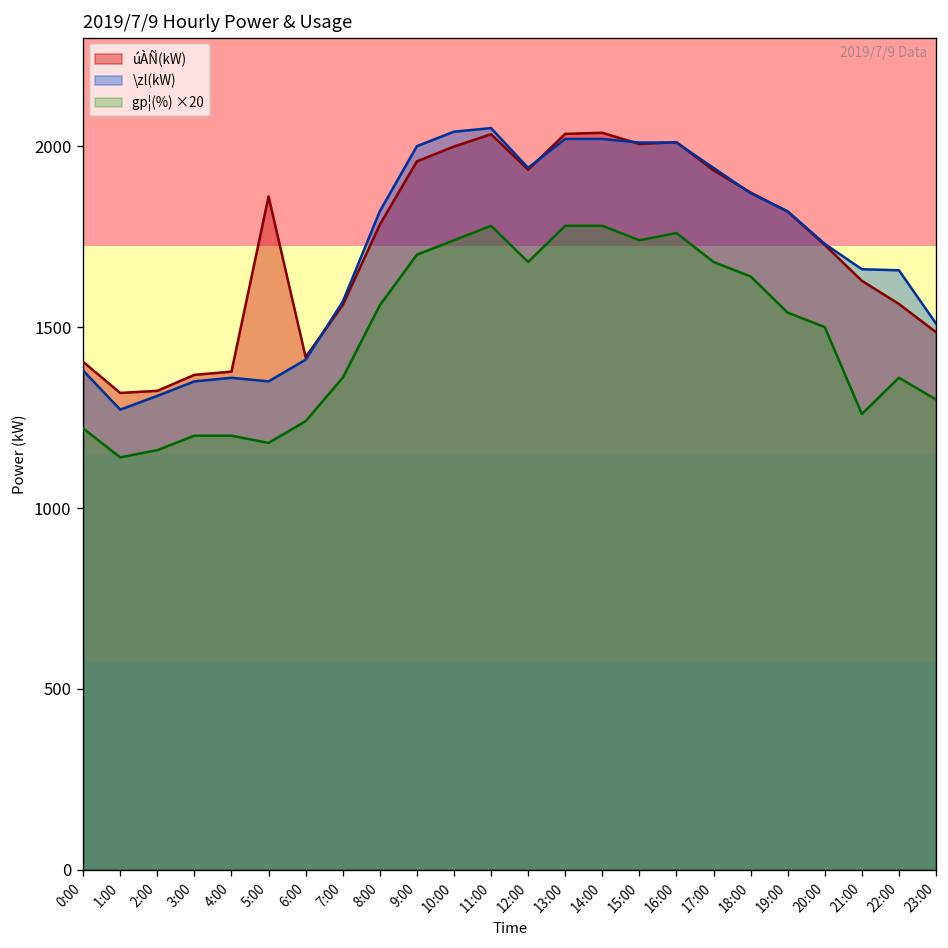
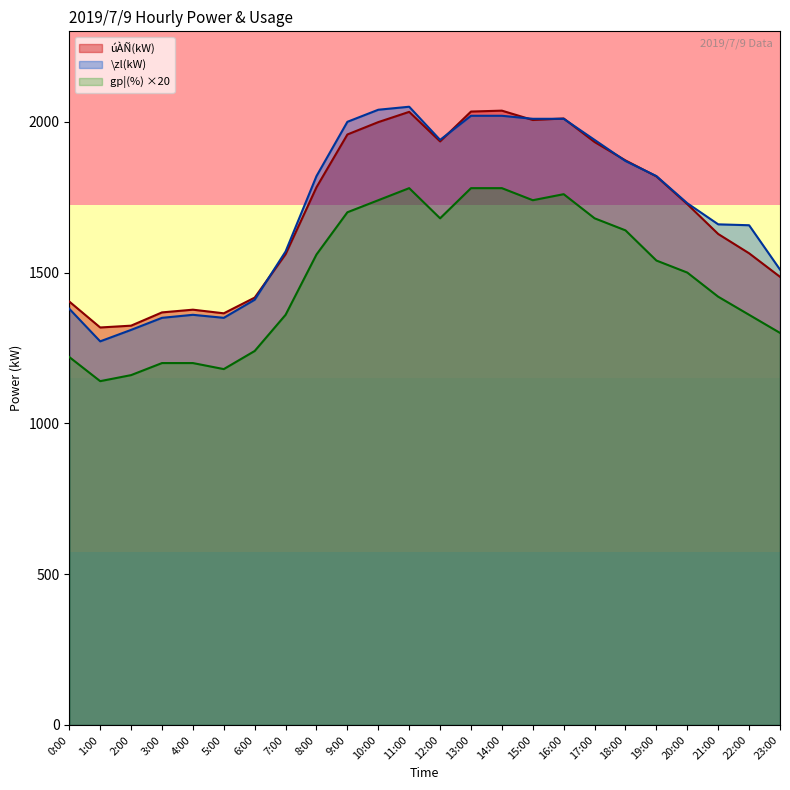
  {
    "úÀÑ(kW)": {
      "0:00": 1400,
      "1:00": 1320,
      "2:00": 1320,
      "3:00": 1370,
      "4:00": 1380,
-     "5:00": 1860,
+     "5:00": 1370,
      "7:00": 1560,
      "8:00": 1780,
      "9:00": 1960,
      "10:00": 2000,
      "11:00": 2030,
      "13:00": 2030,
      "14:00": 2040,
      "21:00": 1630,
      "22:00": 1560,
      "23:00": 1490
    },
    "\\zl(kW)": {
      "0:00": 1380,
      "1:00": 1270,
      "2:00": 1310,
      "3:00": 1350,
      "4:00": 1360,
      "5:00": 1350,
      "7:00": 1570,
      "8:00": 1820,
      "9:00": 2000,
      "10:00": 2040,
      "11:00": 2050,
      "13:00": 2020,
      "14:00": 2020,
      "21:00": 1660,
      "22:00": 1660,
      "23:00": 1510
    },
    "gp¦(%) ×20": {
      "0:00": 1220,
      "1:00": 1140,
      "2:00": 1160,
      "3:00": 1200,
      "4:00": 1200,
      "5:00": 1180,
      "6:00": 1240,
      "7:00": 1360,
      "8:00": 1560,
      "9:00": 1700,
      "10:00": 1740,
      "11:00": 1780,
      "12:00": 1680,
      "13:00": 1780,
      "14:00": 1780,
      "15:00": 1740,
      "16:00": 1760,
      "17:00": 1680,
      "18:00": 1640,
      "19:00": 1540,
      "20:00": 1500,
-     "21:00": 1260,
+     "21:00": 1420,
      "22:00": 1360,
      "23:00": 1300
    }
  }
